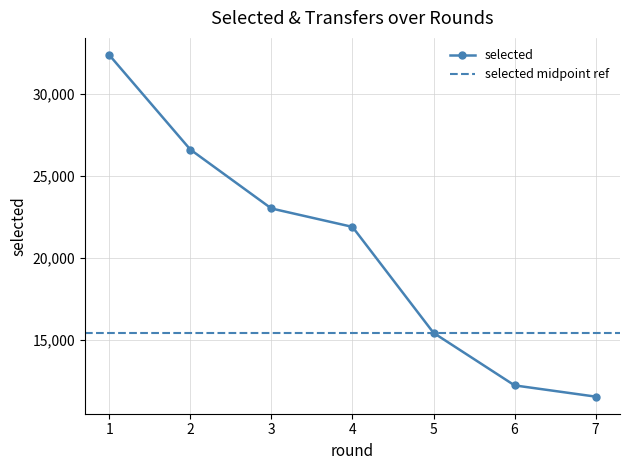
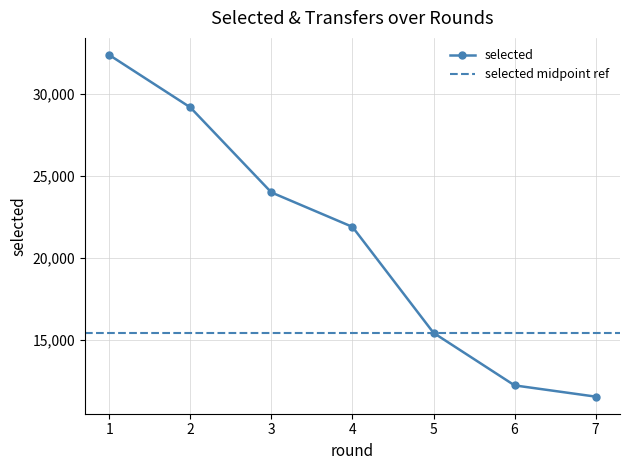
  {
    "1": "32,400",
-   "2": "26,600",
-   "3": "23,000",
+   "2": "29,200",
+   "3": "24,000",
    "4": "21,900",
    "5": "15,400",
    "6": "12,200",
    "7": "11,600"
  }
